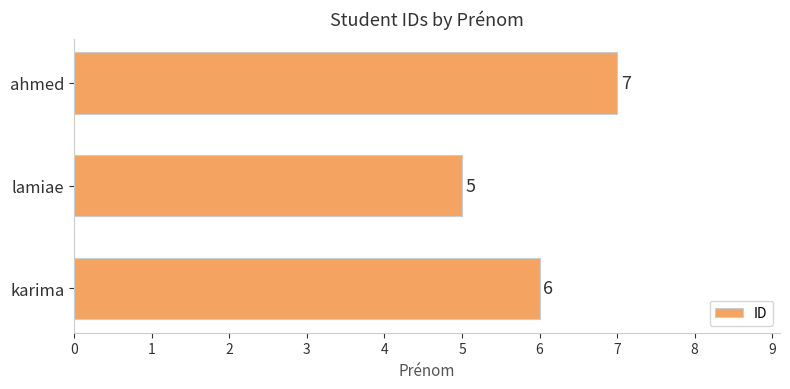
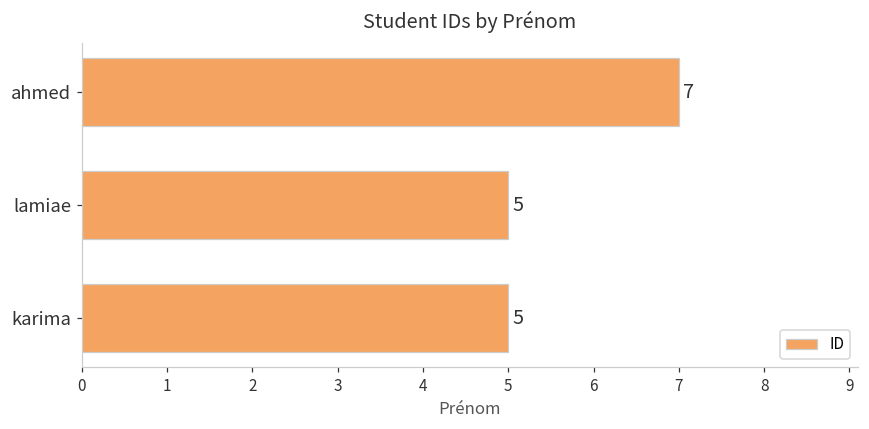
  {
    "ahmed": 7,
    "lamiae": 5,
-   "karima": 6
+   "karima": 5
  }
